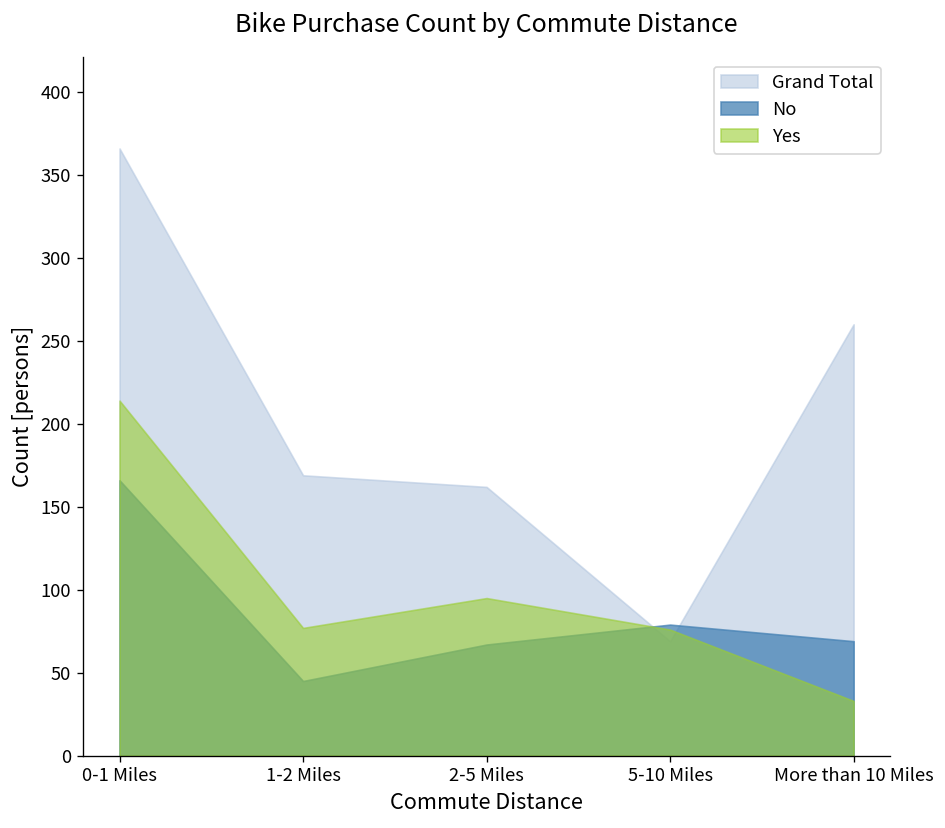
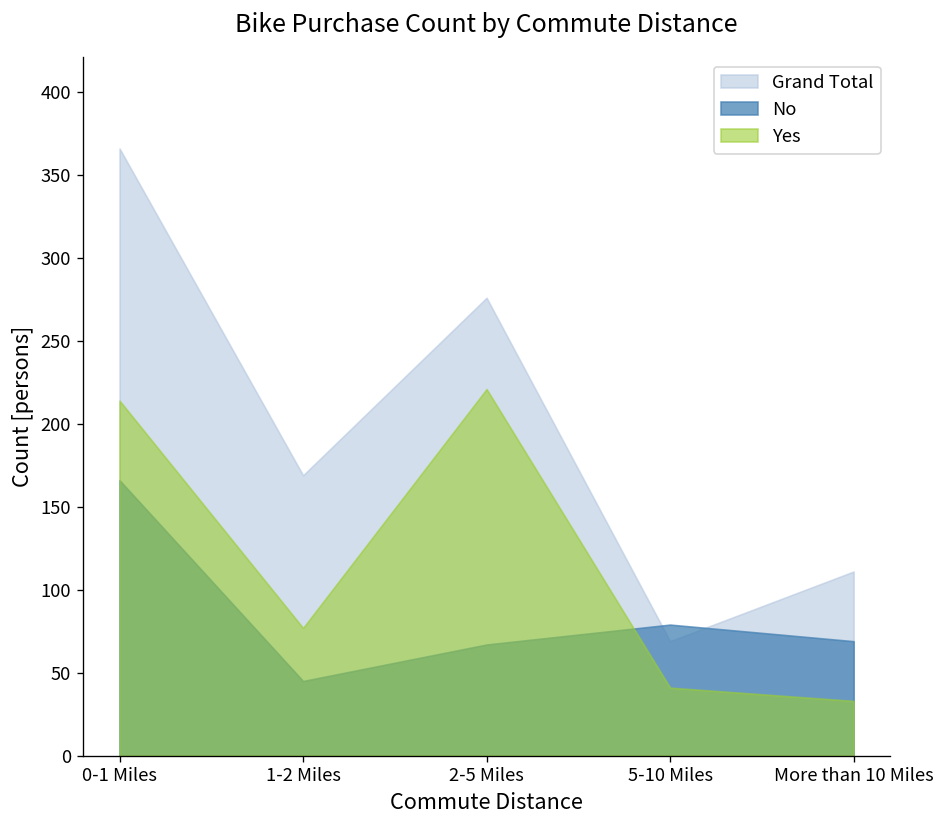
  {
    "Grand Total": {
      "0-1 Miles": 366,
      "1-2 Miles": 169,
-     "2-5 Miles": 162,
+     "2-5 Miles": 276,
      "5-10 Miles": 69,
-     "More than 10 Miles": 260
+     "More than 10 Miles": 111
    },
    "No": {
      "0-1 Miles": 166,
      "1-2 Miles": 45,
      "2-5 Miles": 67,
      "5-10 Miles": 79,
      "More than 10 Miles": 69
    },
    "Yes": {
      "0-1 Miles": 214,
      "1-2 Miles": 77,
-     "2-5 Miles": 95,
-     "5-10 Miles": 76,
+     "2-5 Miles": 221,
+     "5-10 Miles": 41,
      "More than 10 Miles": 33
    }
  }
